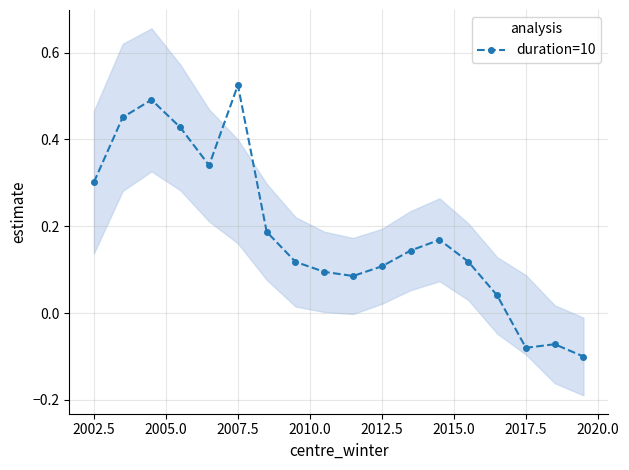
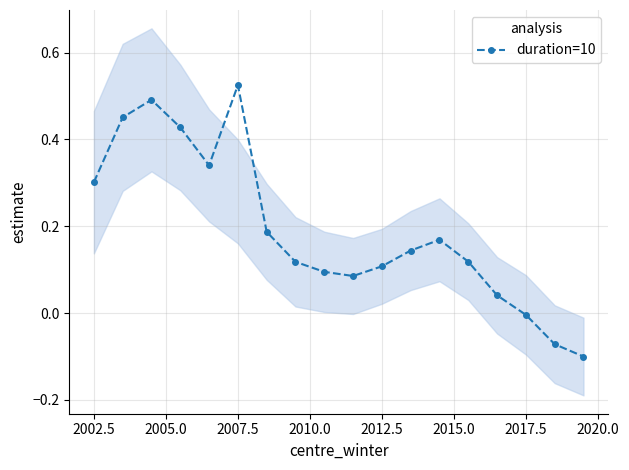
  {
    "duration=10": {
      "2002.5": 0.30,
      "2007.5": 0.53,
      "2012.5": 0.11,
-     "2017.5": -0.08
+     "2017.5": 0.00
    }
  }
